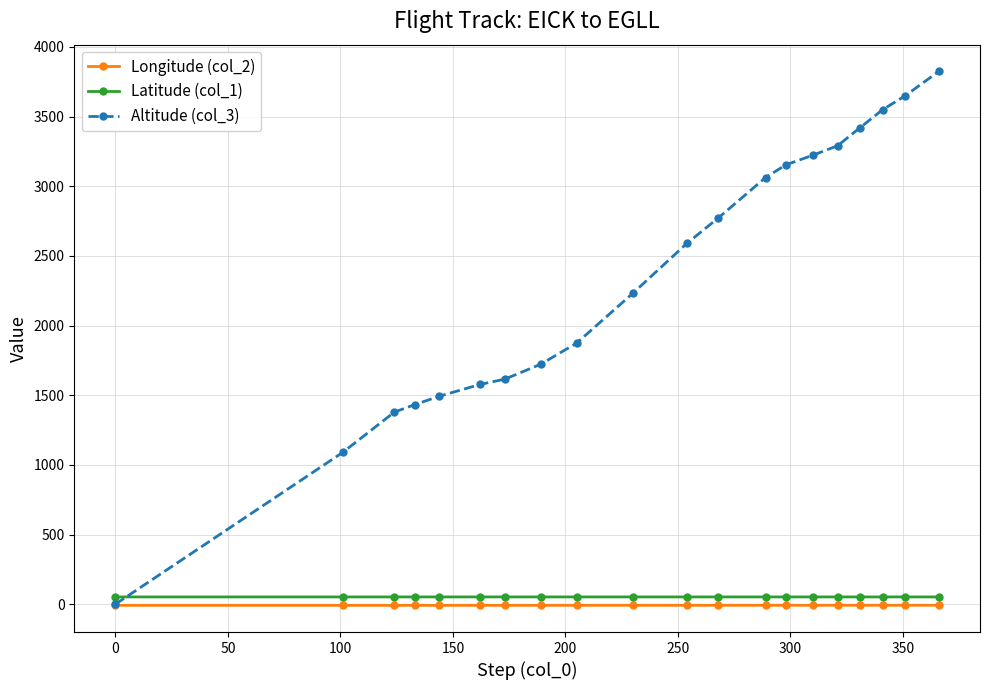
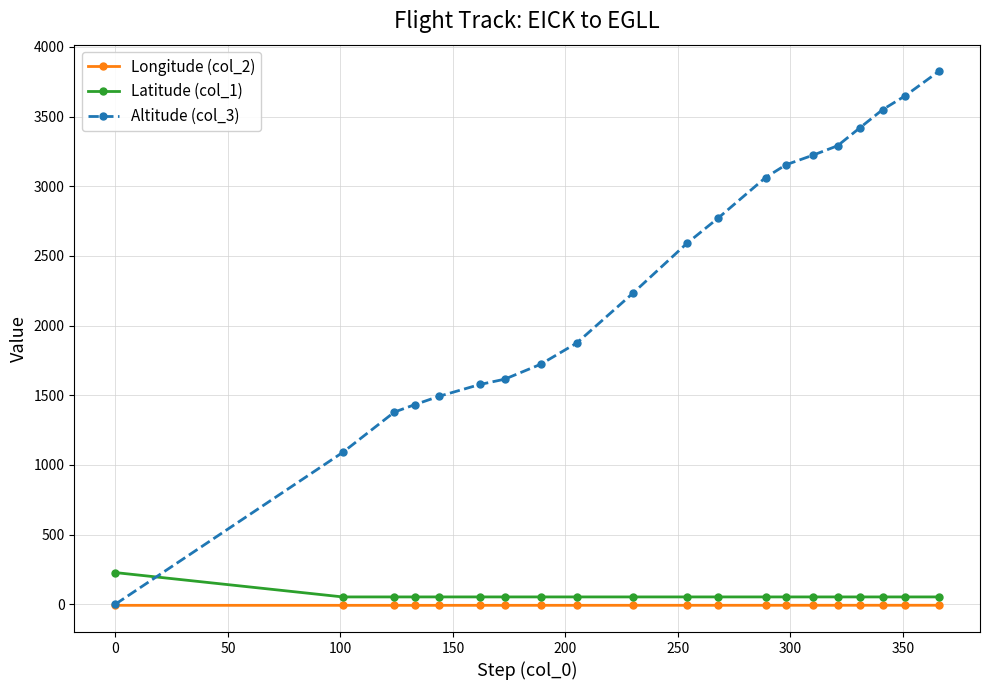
  {
    "Latitude (col_1)": {
-     "0": 50
+     "0": 230
    }
  }
